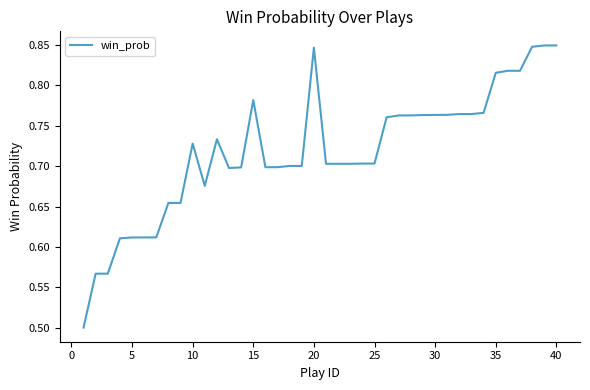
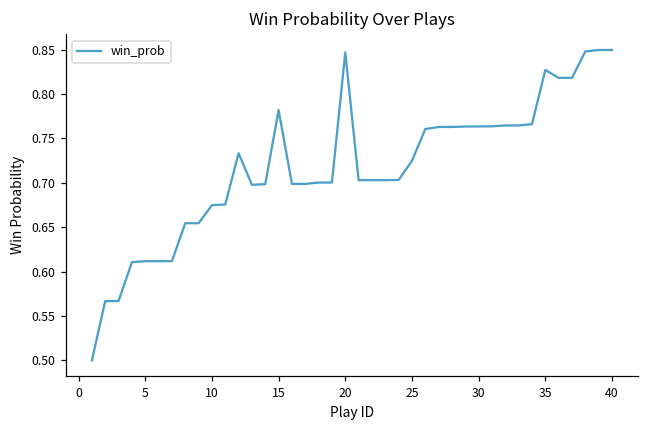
  {
    "5": 0.61,
-   "10": 0.73,
+   "10": 0.67,
    "15": 0.78,
    "20": 0.85,
-   "25": 0.70,
+   "25": 0.72,
    "30": 0.76,
-   "35": 0.82,
+   "35": 0.83,
    "40": 0.85
  }
